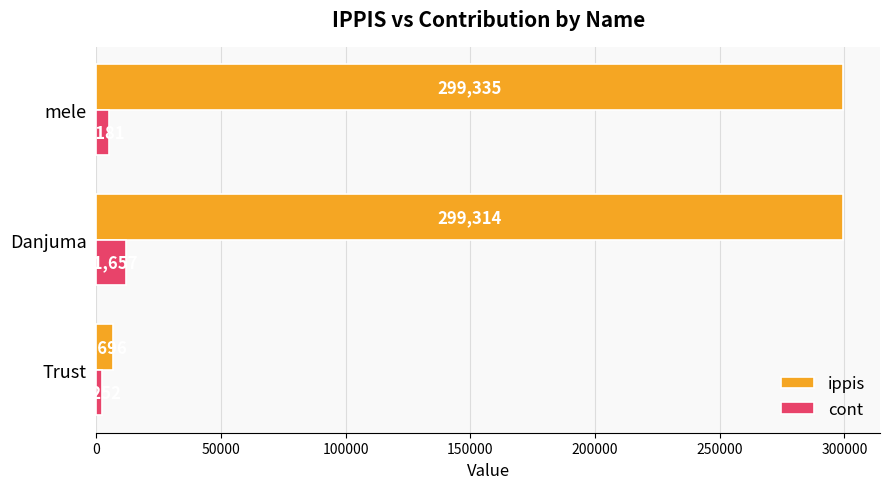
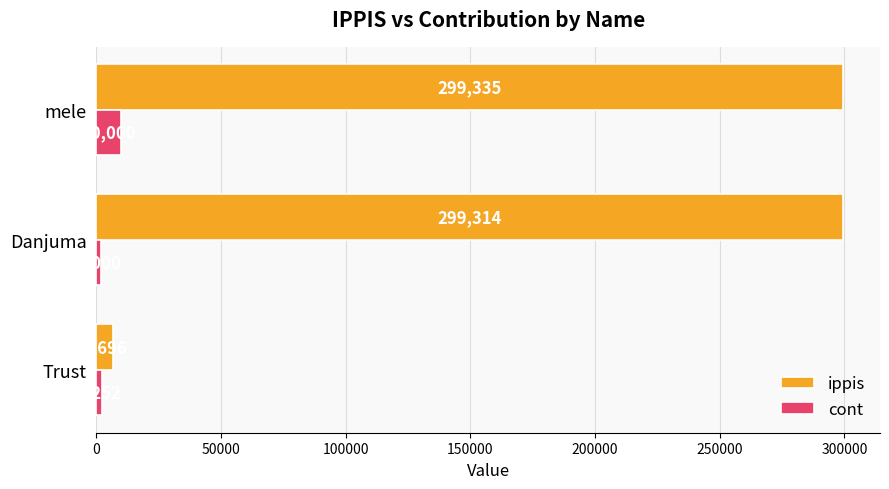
  {
    "ippis": {
      "mele": "299,335",
      "Danjuma": "299,314"
    },
    "cont": {
-     "mele": "5000",
-     "Danjuma": "12000",
+     "mele": "10000",
+     "Danjuma": "2000",
      "Trust": "2000"
    }
  }
